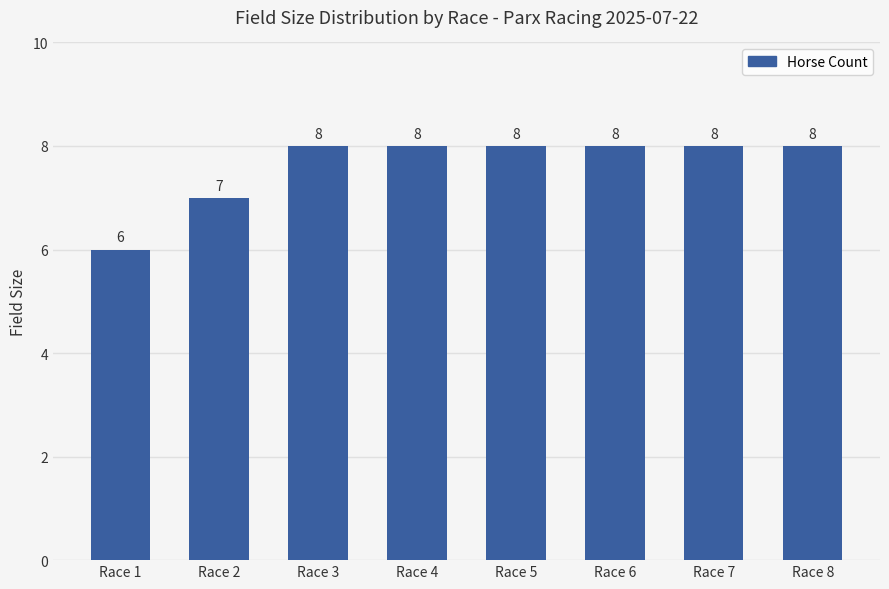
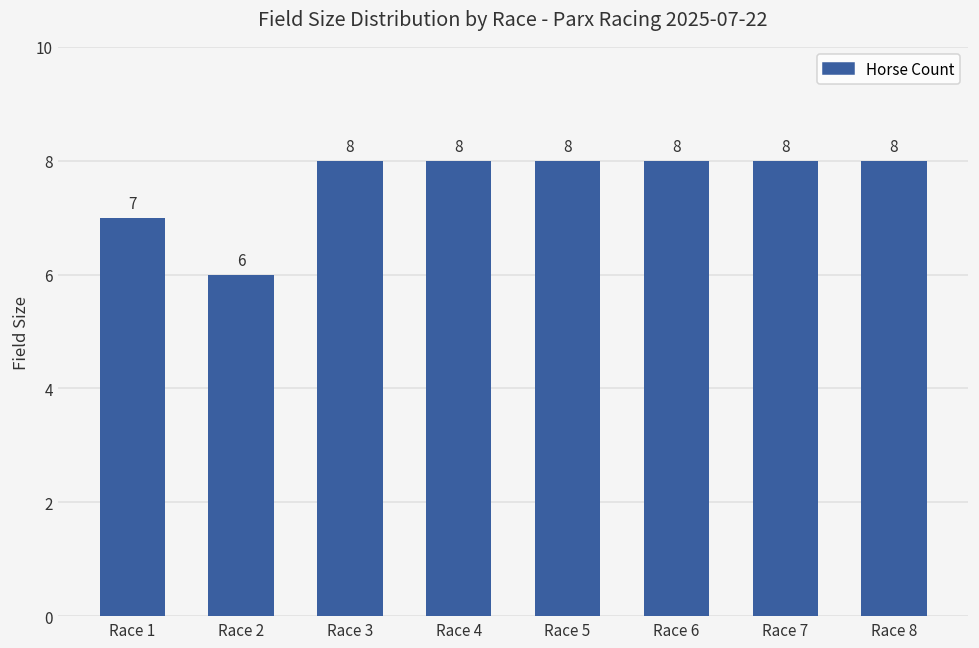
  {
-   "Race 1": 6,
-   "Race 2": 7,
+   "Race 1": 7,
+   "Race 2": 6,
    "Race 3": 8,
    "Race 4": 8,
    "Race 5": 8,
    "Race 6": 8,
    "Race 7": 8,
    "Race 8": 8
  }
